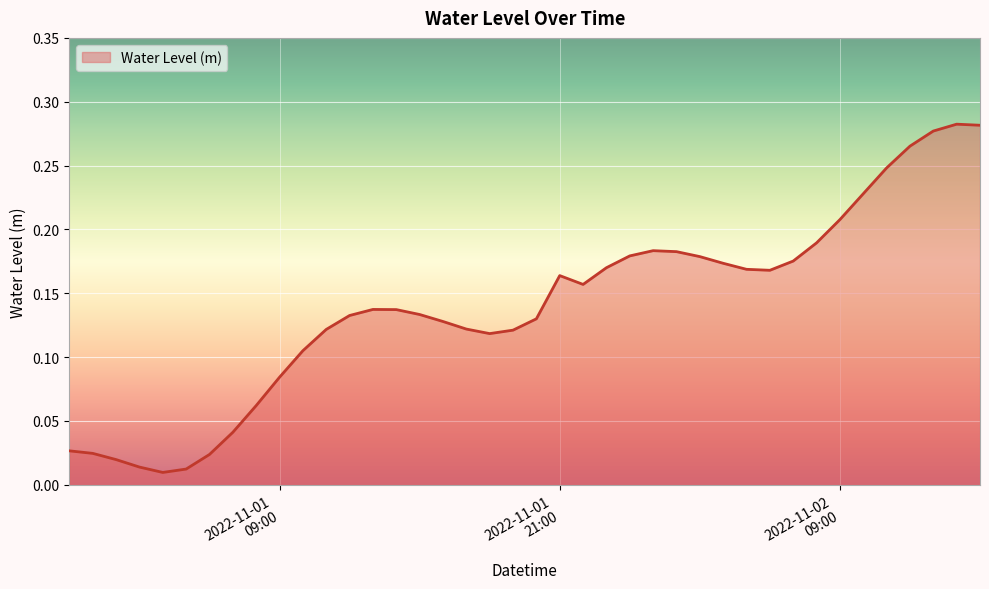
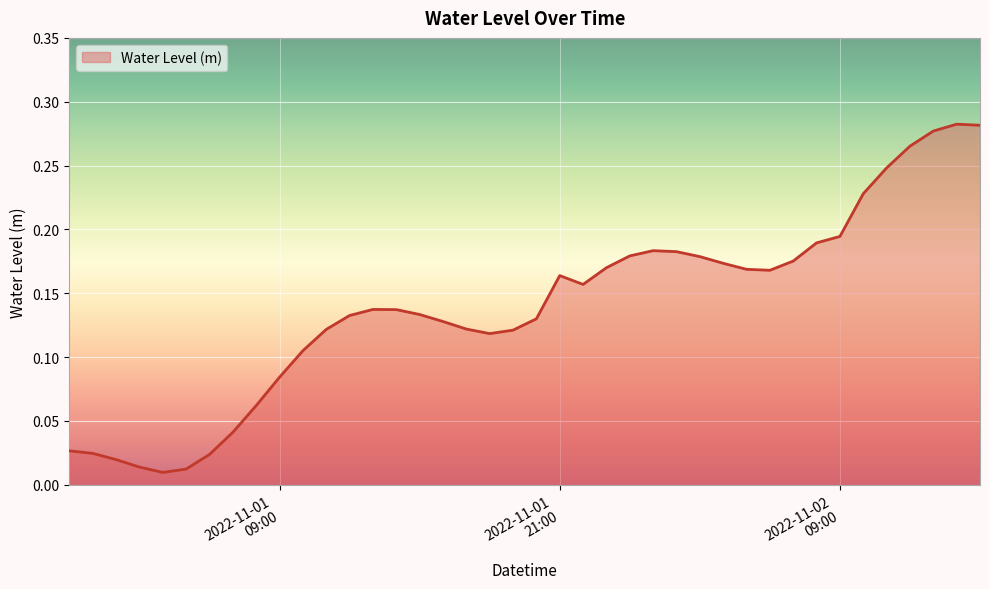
  {
    "2022-11-01 09:00": 0.084,
    "2022-11-01 21:00": 0.164,
-   "2022-11-02 09:00": 0.208
+   "2022-11-02 09:00": 0.195
  }
